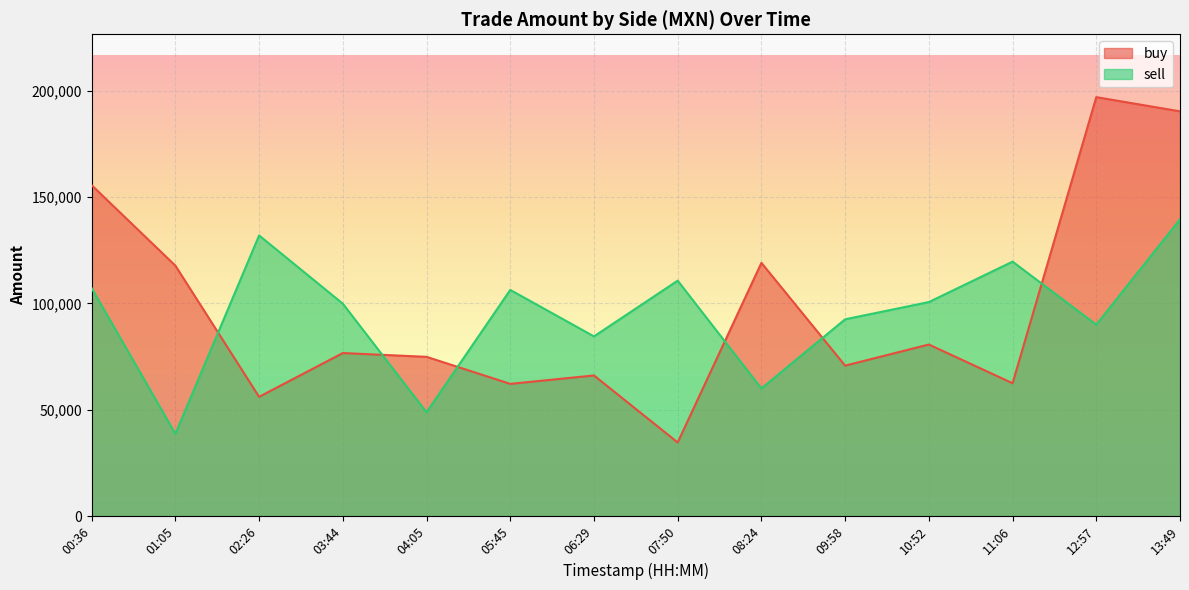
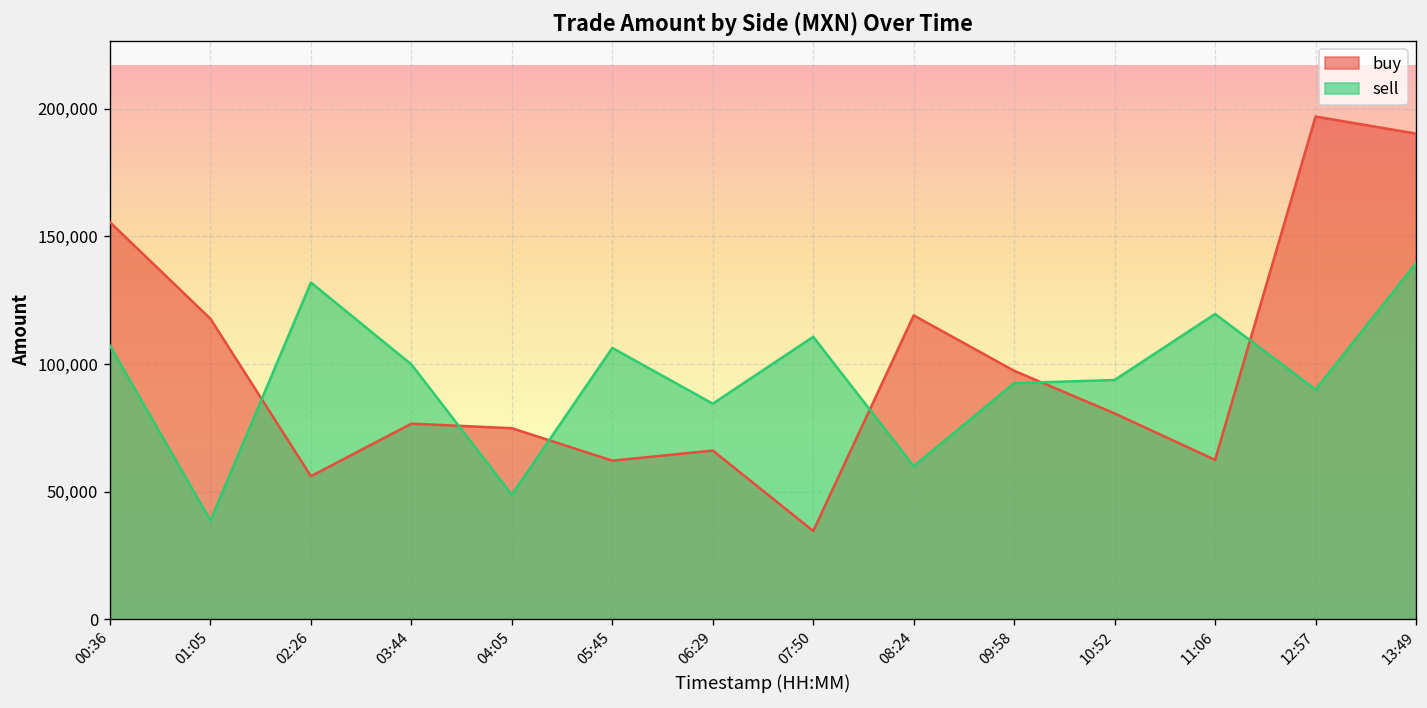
  {
    "buy": {
      "00:36": "156,000",
      "01:05": "118,000",
      "02:26": "56,000",
      "03:44": "77,000",
      "04:05": "75,000",
      "05:45": "62,000",
      "06:29": "66,000",
      "07:50": "35,000",
      "08:24": "119,000",
-     "09:58": "71,000",
+     "09:58": "97,000",
      "10:52": "81,000",
      "11:06": "62,000",
      "12:57": "197,000",
      "13:49": "190,000"
    },
    "sell": {
      "00:36": "107,000",
      "01:05": "39,000",
      "02:26": "132,000",
      "03:44": "100,000",
      "04:05": "49,000",
      "05:45": "106,000",
      "06:29": "84,000",
      "07:50": "111,000",
      "08:24": "60,000",
      "09:58": "92,000",
-     "10:52": "101,000",
+     "10:52": "94,000",
      "11:06": "120,000",
      "12:57": "90,000",
      "13:49": "139,000"
    }
  }
